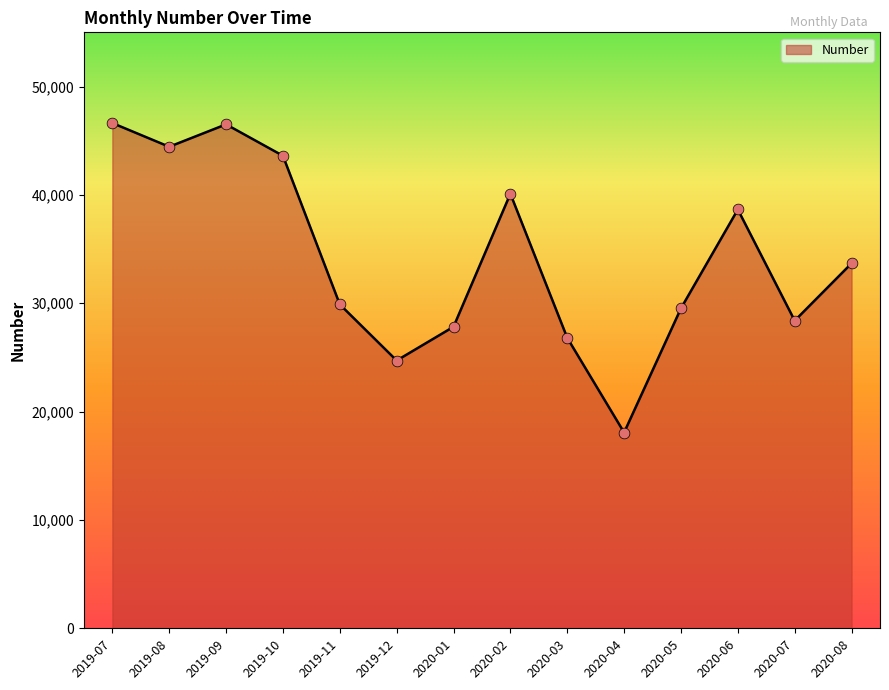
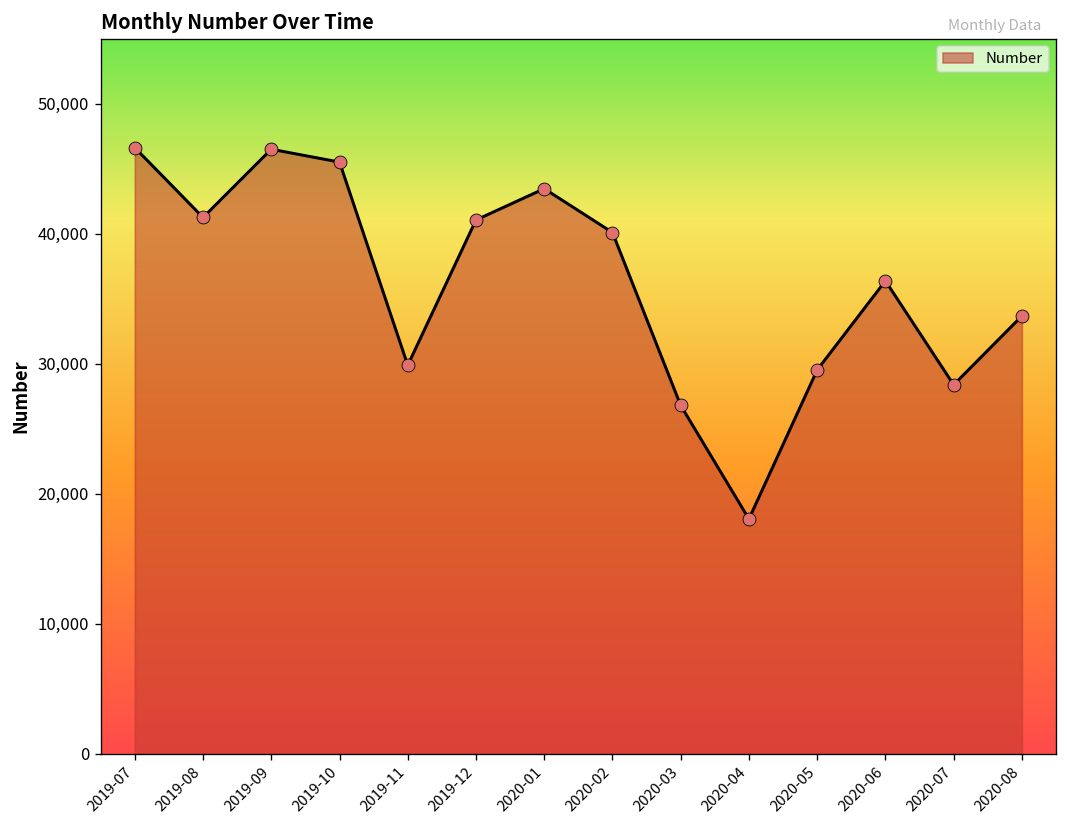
  {
    "2019-07": "46,600",
-   "2019-08": "44,400",
+   "2019-08": "41,300",
    "2019-09": "46,500",
-   "2019-10": "43,600",
+   "2019-10": "45,500",
    "2019-11": "29,900",
-   "2019-12": "24,700",
-   "2020-01": "27,800",
+   "2019-12": "41,100",
+   "2020-01": "43,500",
    "2020-02": "40,100",
    "2020-03": "26,800",
    "2020-04": "18,100",
    "2020-05": "29,500",
-   "2020-06": "38,700",
+   "2020-06": "36,400",
    "2020-07": "28,400",
    "2020-08": "33,700"
  }
